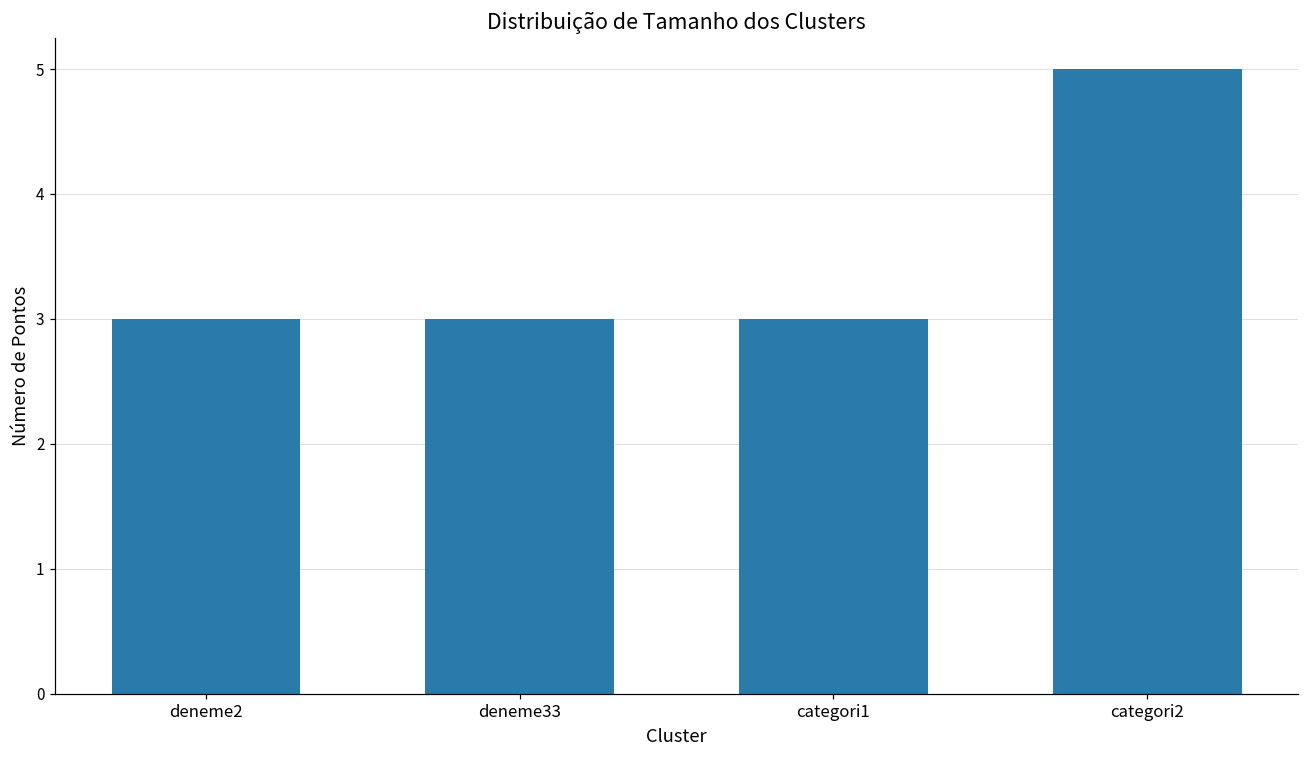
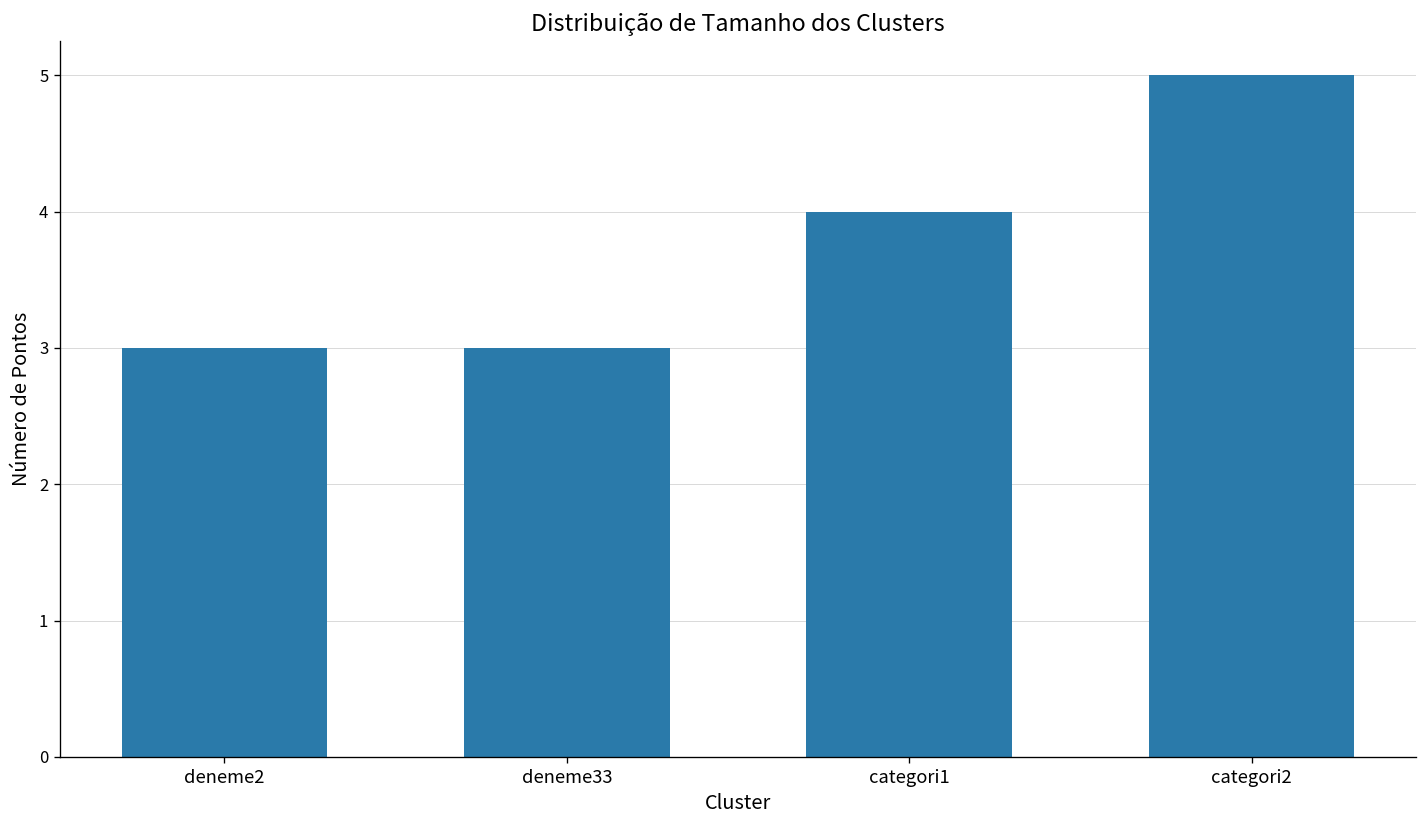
  {
    "deneme2": 3,
    "deneme33": 3,
-   "categori1": 3,
+   "categori1": 4,
    "categori2": 5
  }
